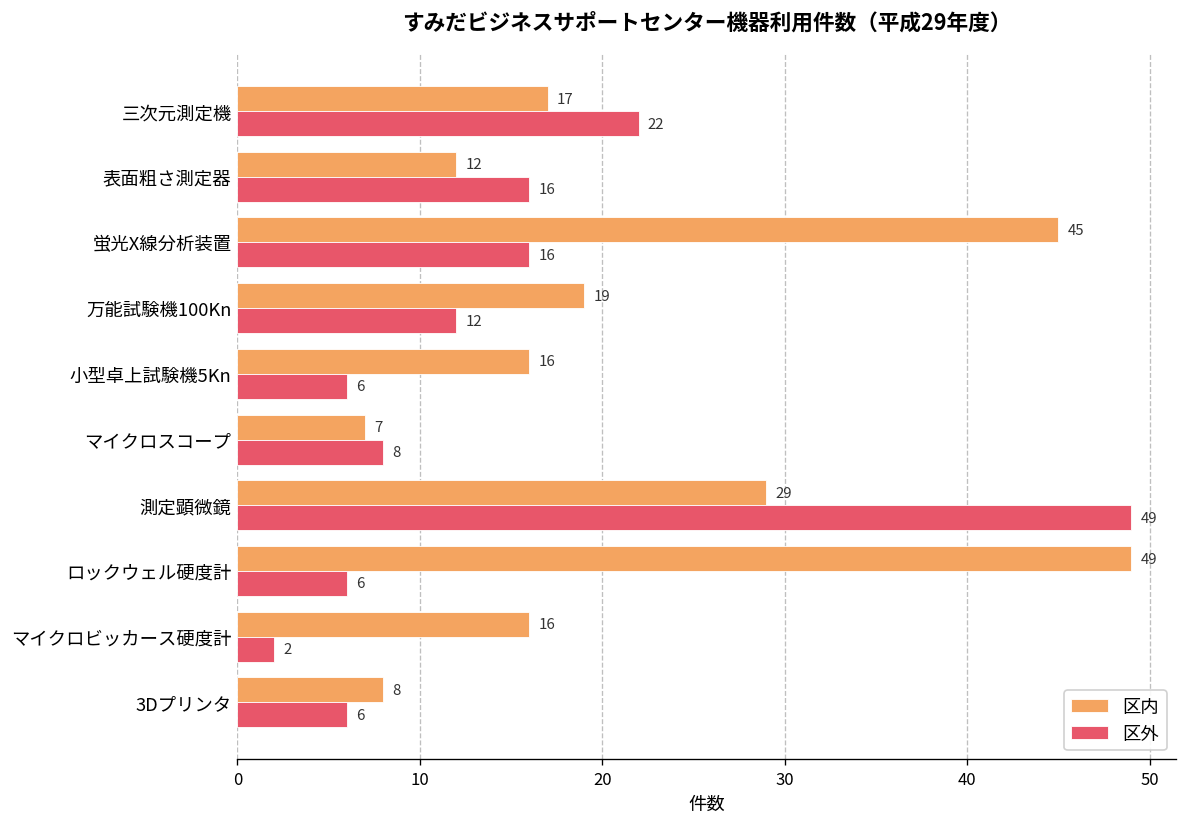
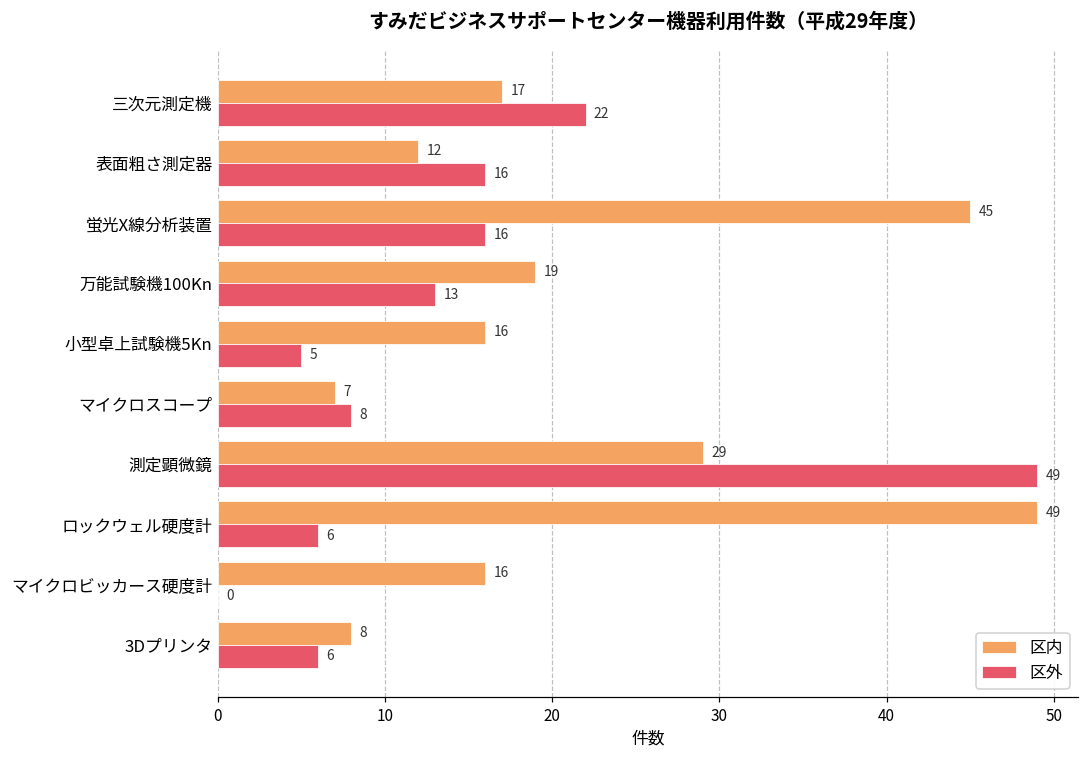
  {
    "区内": {
      "三次元測定機": 17,
      "表面粗さ測定器": 12,
      "蛍光X線分析装置": 45,
      "万能試験機100Kn": 19,
      "小型卓上試験機5Kn": 16,
      "マイクロスコープ": 7,
      "測定顕微鏡": 29,
      "ロックウェル硬度計": 49,
      "マイクロビッカース硬度計": 16,
      "3Dプリンタ": 8
    },
    "区外": {
      "三次元測定機": 22,
      "表面粗さ測定器": 16,
      "蛍光X線分析装置": 16,
-     "万能試験機100Kn": 12,
-     "小型卓上試験機5Kn": 6,
+     "万能試験機100Kn": 13,
+     "小型卓上試験機5Kn": 5,
      "マイクロスコープ": 8,
      "測定顕微鏡": 49,
      "ロックウェル硬度計": 6,
-     "マイクロビッカース硬度計": 2,
+     "マイクロビッカース硬度計": 0,
      "3Dプリンタ": 6
    }
  }
